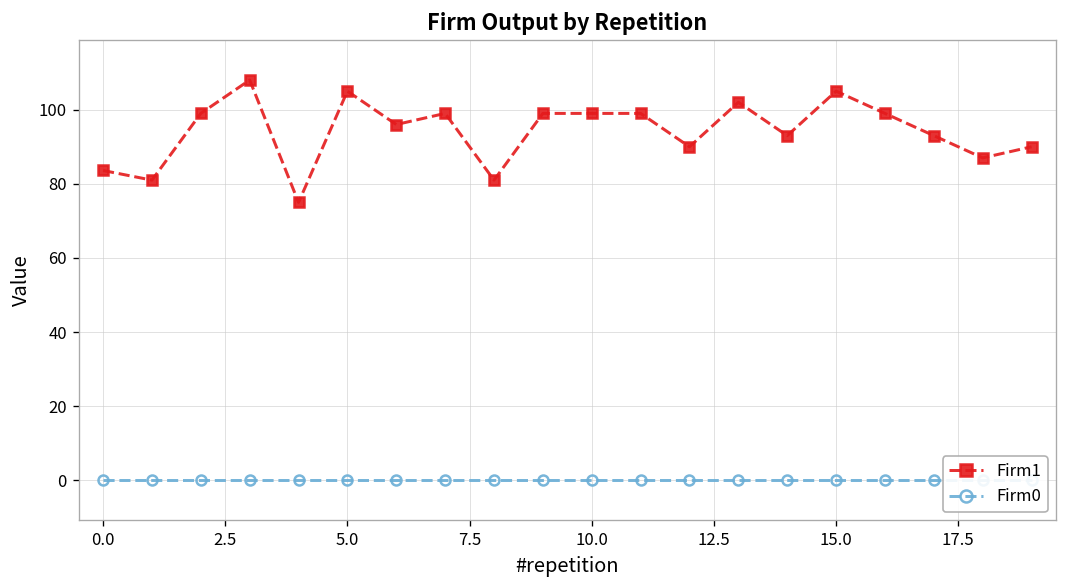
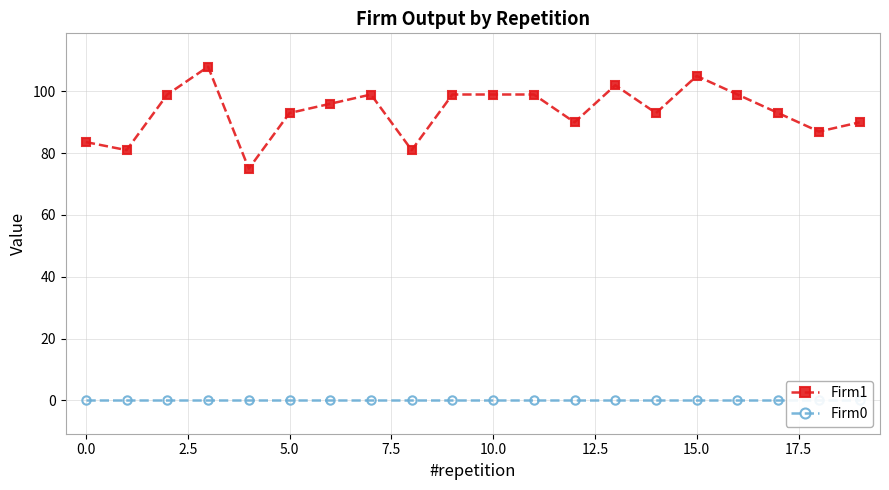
  {
    "Firm1": {
      "0.0": 84,
-     "5.0": 105,
+     "5.0": 93,
      "10.0": 99,
      "15.0": 105
    },
    "Firm0": {
      "0.0": 0,
      "5.0": 0,
      "10.0": 0,
      "15.0": 0
    }
  }
